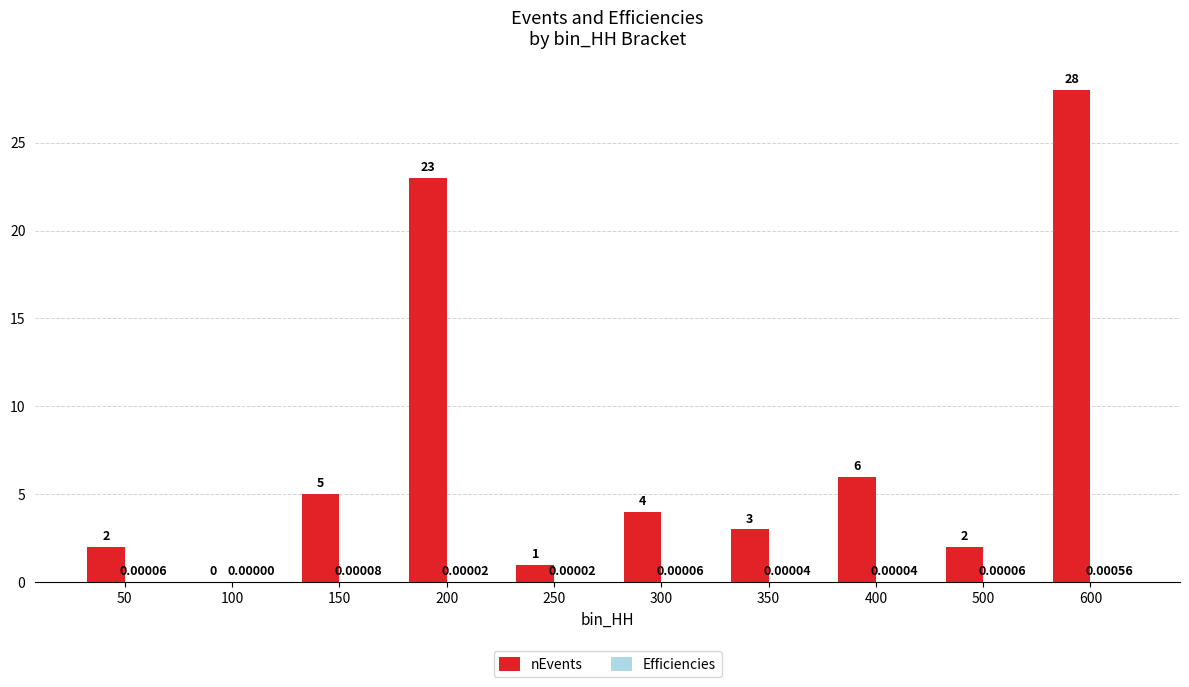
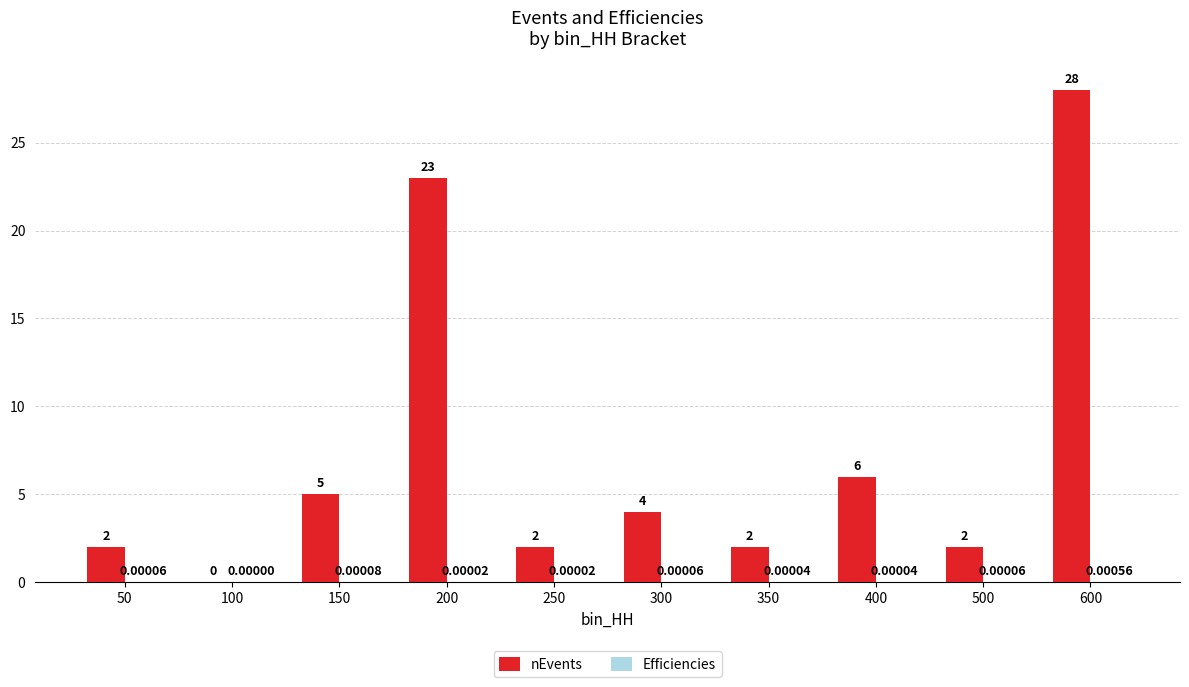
  {
    "nEvents": {
      "50": 2,
      "100": 0,
      "150": 5,
      "200": 23,
-     "250": 1,
+     "250": 2,
      "300": 4,
-     "350": 3,
+     "350": 2,
      "400": 6,
      "500": 2,
      "600": 28
    },
    "Efficiencies": {
      "50": 0.00006,
      "100": 0.00000,
      "150": 0.00008,
      "200": 0.00002,
      "250": 0.00002,
      "300": 0.00006,
      "350": 0.00004,
      "400": 0.00004,
      "500": 0.00006,
      "600": 0.00056
    }
  }
